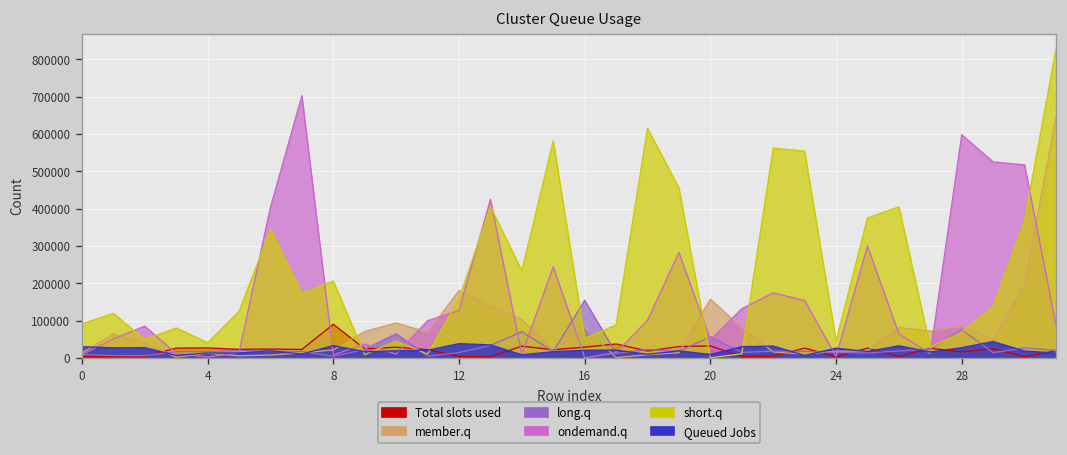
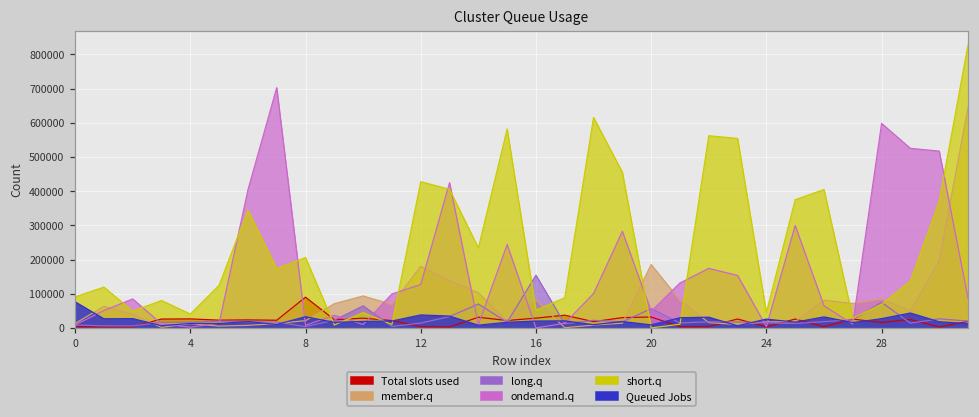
  {
    "Total slots used": {
      "4": 30000,
      "8": 90000,
      "12": 0,
      "16": 30000,
      "20": 30000,
      "28": 20000
    },
    "member.q": {
      "8": 20000,
      "12": 180000,
      "16": 80000,
-     "20": 160000,
+     "20": 190000,
      "28": 90000
    },
    "short.q": {
      "0": 90000,
      "4": 40000,
      "8": 210000,
-     "12": 160000,
+     "12": 430000,
      "16": 50000,
      "20": 0,
      "24": 50000
    },
    "Queued Jobs": {
-     "0": 30000,
+     "0": 80000,
      "8": 30000,
      "12": 40000,
      "16": 20000,
      "20": 10000,
      "24": 30000,
      "28": 30000
    }
  }
